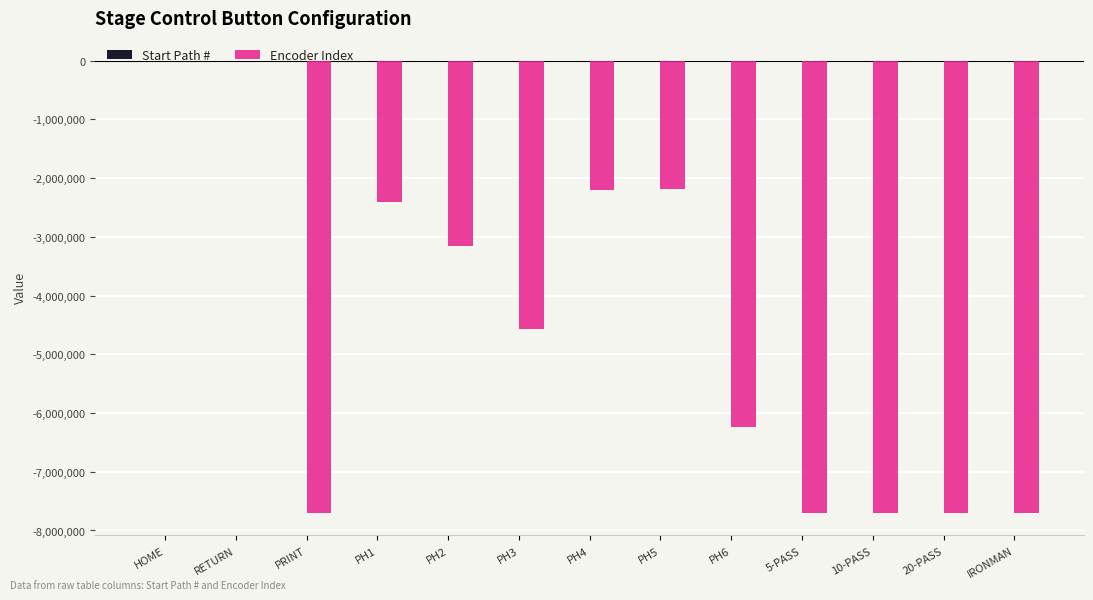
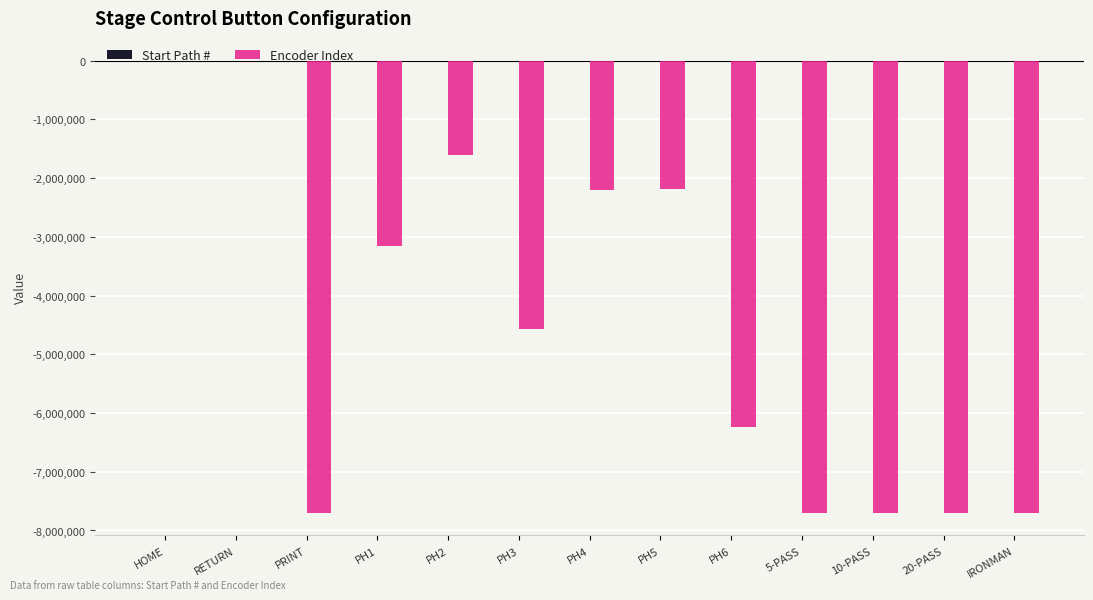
  {
    "Start Path #": {
      "HOME": "0"
    },
    "Encoder Index": {
      "HOME": "0",
      "RETURN": "0",
      "PRINT": "-7,700,000",
-     "PH1": "-2,400,000",
-     "PH2": "-3,200,000",
+     "PH1": "-3,200,000",
+     "PH2": "-1,600,000",
      "PH3": "-4,600,000",
      "PH4": "-2,200,000",
      "PH5": "-2,200,000",
      "PH6": "-6,200,000",
      "5-PASS": "-7,700,000",
      "10-PASS": "-7,700,000",
      "20-PASS": "-7,700,000",
      "IRONMAN": "-7,700,000"
    }
  }
